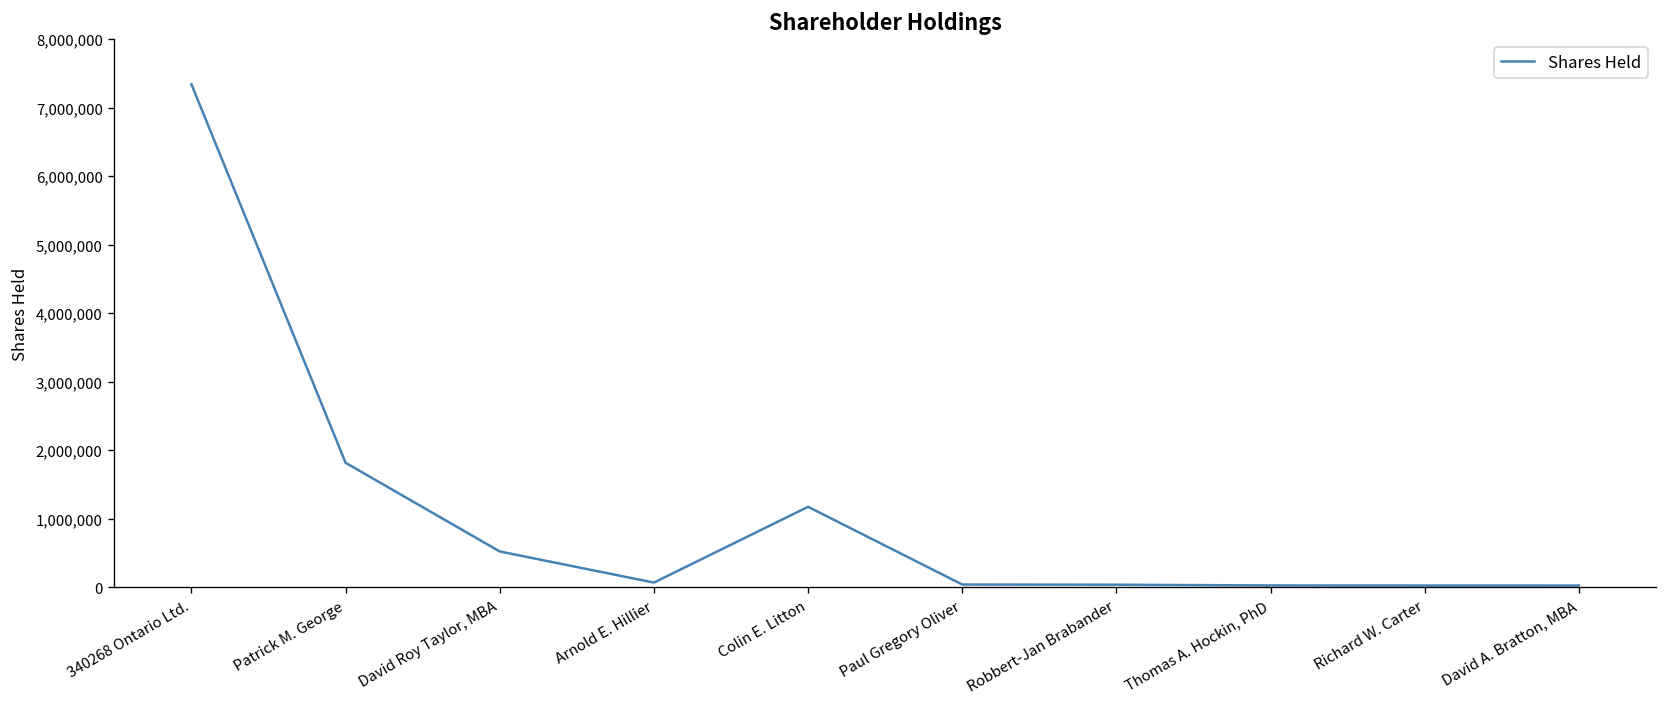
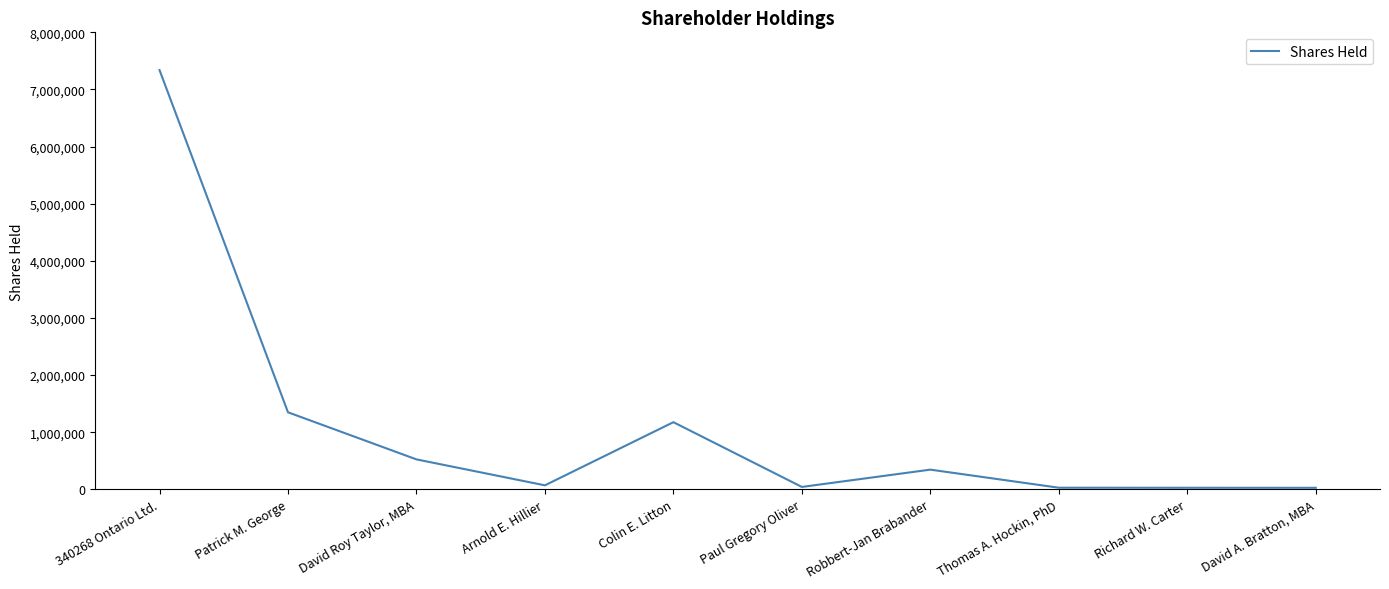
  {
    "340268 Ontario Ltd.": "7,300,000",
-   "Patrick M. George": "1,800,000",
+   "Patrick M. George": "1,300,000",
    "David Roy Taylor, MBA": "500,000",
    "Arnold E. Hillier": "100,000",
    "Colin E. Litton": "1,200,000",
    "Paul Gregory Oliver": "0",
-   "Robbert-Jan Brabander": "0",
+   "Robbert-Jan Brabander": "300,000",
    "Thomas A. Hockin, PhD": "0",
    "Richard W. Carter": "0",
    "David A. Bratton, MBA": "0"
  }
